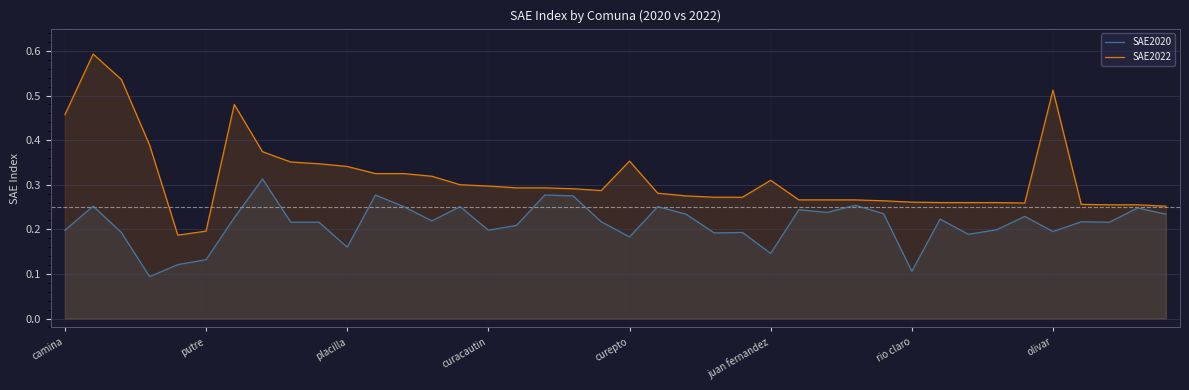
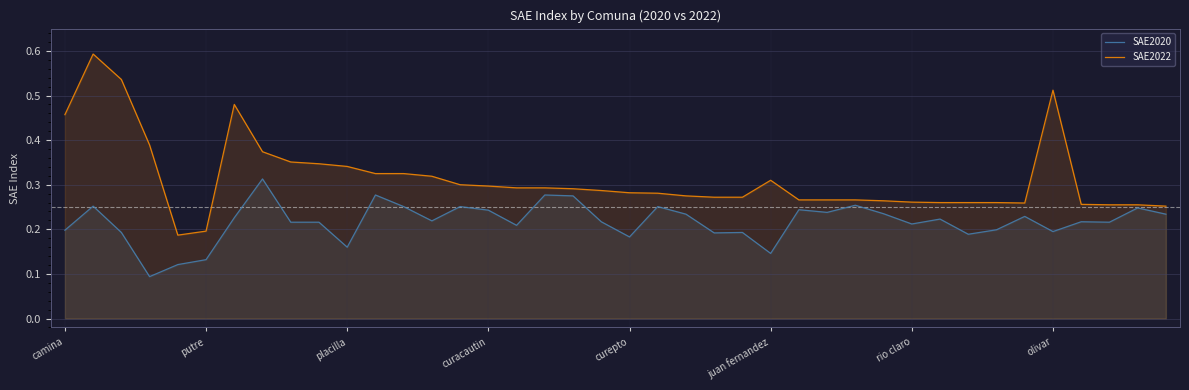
  {
    "SAE2020": {
      "camina": 0.20,
      "putre": 0.13,
      "placilla": 0.16,
-     "curacautin": 0.20,
+     "curacautin": 0.24,
      "curepto": 0.18,
      "juan fernandez": 0.15,
-     "rio claro": 0.11,
+     "rio claro": 0.21,
      "olivar": 0.20
    },
    "SAE2022": {
      "camina": 0.46,
      "putre": 0.20,
      "placilla": 0.34,
      "curacautin": 0.30,
-     "curepto": 0.35,
+     "curepto": 0.28,
      "juan fernandez": 0.31,
      "rio claro": 0.26,
      "olivar": 0.51
    }
  }
